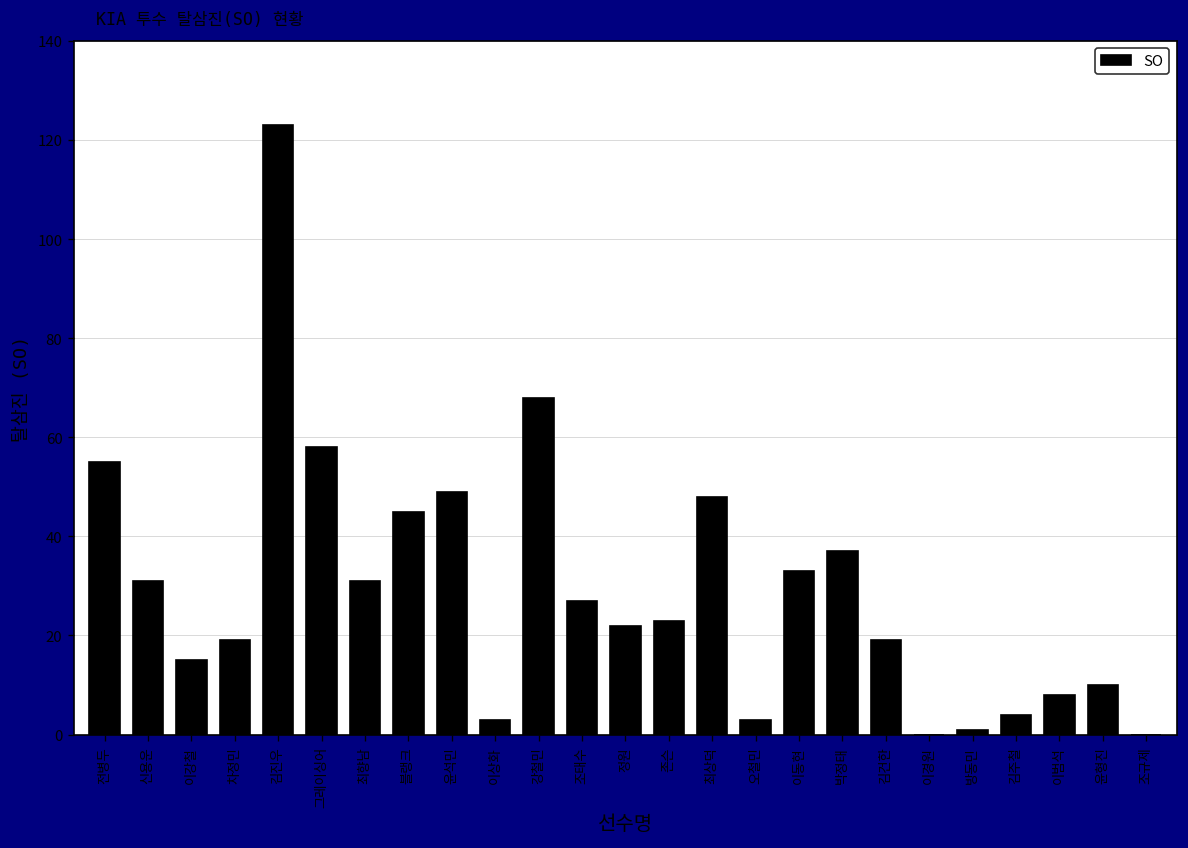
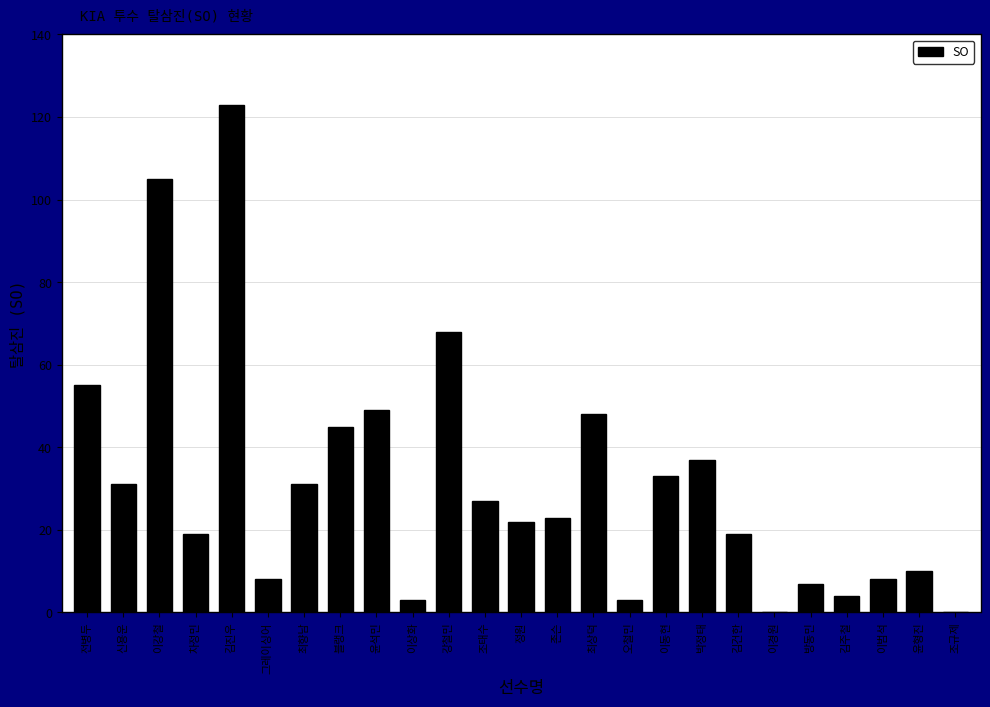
  {
    "전병두": 55,
    "신용운": 31,
-   "이강철": 15,
+   "이강철": 105,
    "차정민": 19,
    "김진우": 123,
-   "그레이싱어": 58,
+   "그레이싱어": 8,
    "최향남": 31,
    "블랭크": 45,
    "윤석민": 49,
    "이상화": 3,
    "강철민": 68,
    "조태수": 27,
    "정원": 22,
    "존슨": 23,
    "최상덕": 48,
    "오철민": 3,
    "이동현": 33,
    "박정태": 37,
    "김건한": 19,
    "이경원": 0,
-   "방동민": 1,
+   "방동민": 7,
    "김주철": 4,
    "이범석": 8,
    "윤형진": 10,
    "조규제": 0
  }
